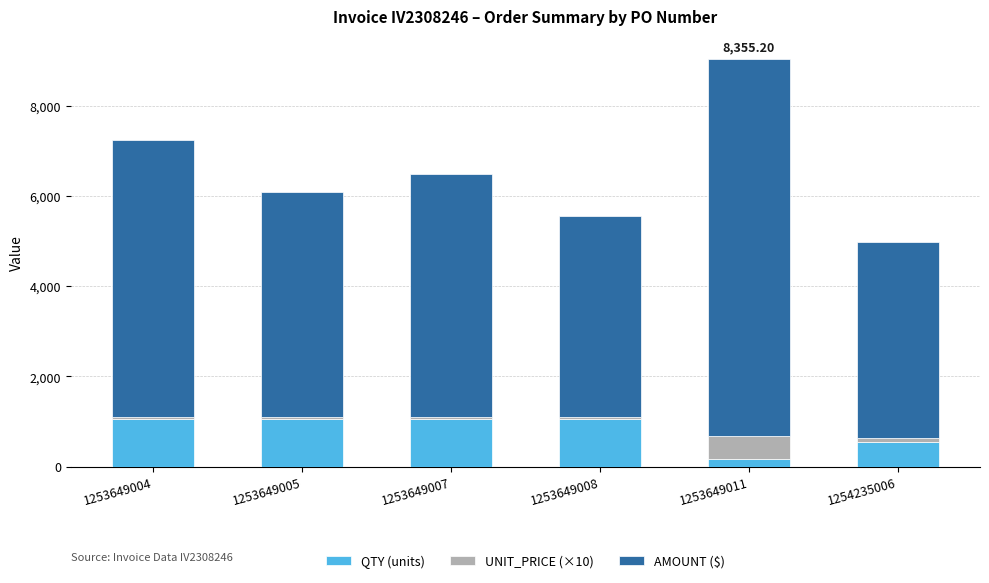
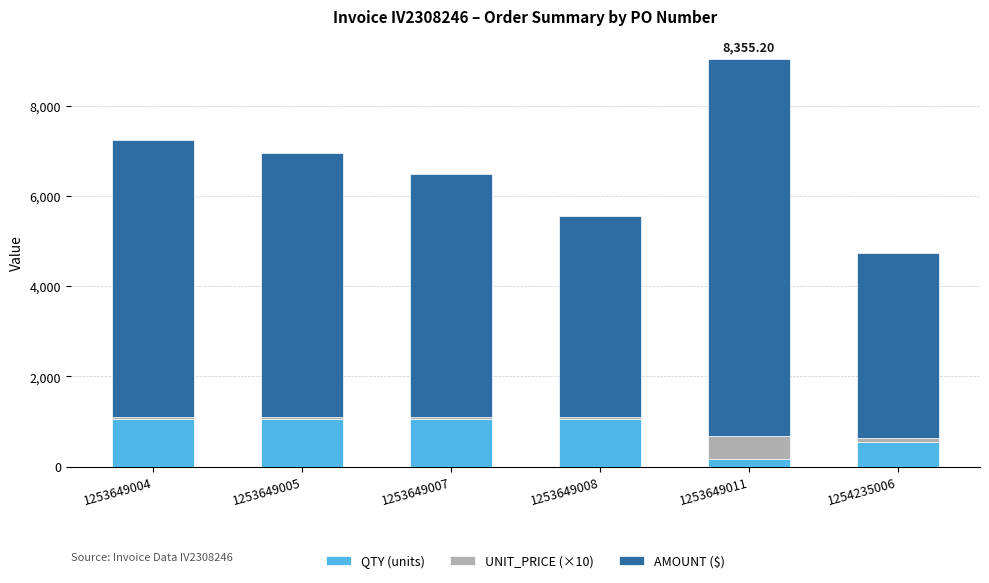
  {
    "QTY (units)": {
      "1253649004": "1,100",
      "1253649005": "1,100",
      "1253649007": "1,100",
      "1253649008": "1,100",
      "1253649011": "200",
      "1254235006": "600"
    },
    "UNIT_PRICE (×10)": {
      "1253649004": "100",
      "1253649005": "100",
      "1253649007": "100",
      "1253649008": "100",
      "1253649011": "500",
      "1254235006": "100"
    },
    "AMOUNT ($)": {
      "1253649004": "6,100",
-     "1253649005": "5,000",
+     "1253649005": "5,900",
      "1253649007": "5,400",
      "1253649008": "4,500",
-     "1254235006": "4,300"
+     "1254235006": "4,100"
    }
  }
